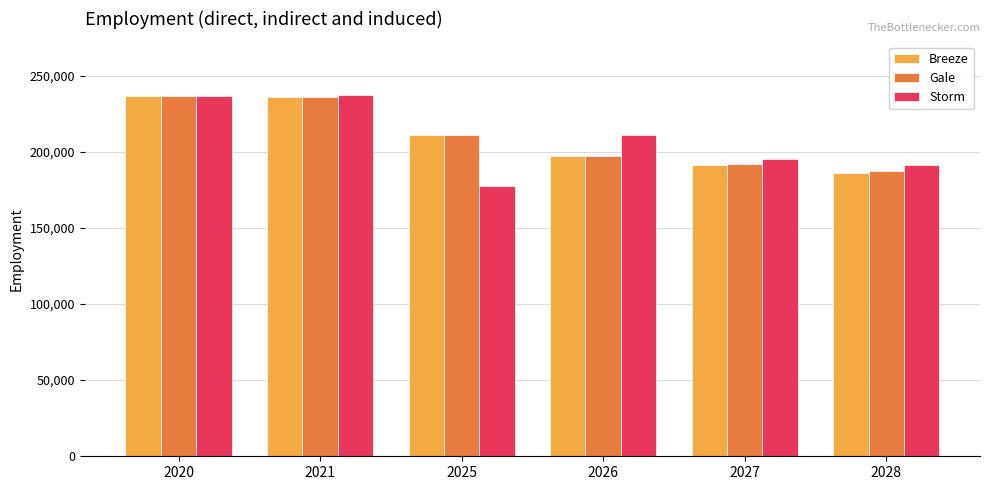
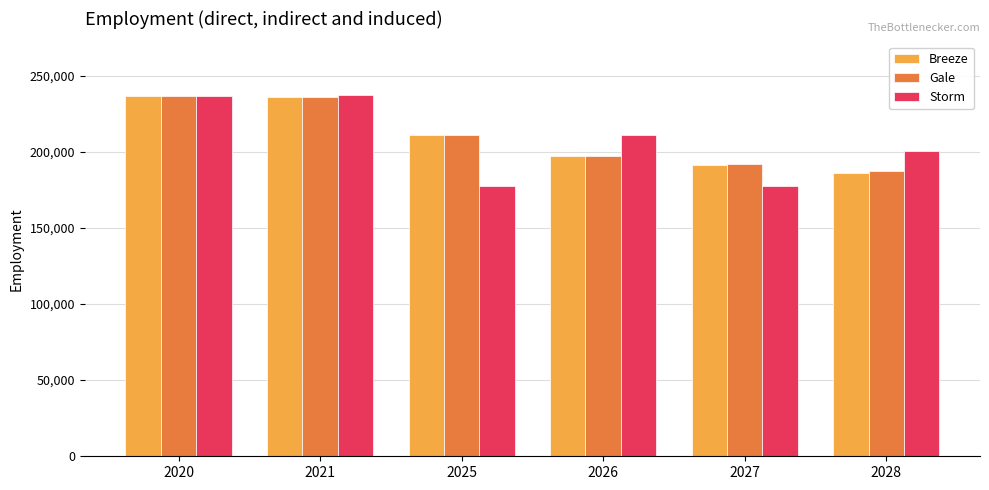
  {
    "Storm": {
      "2020": "237,000",
      "2021": "237,000",
      "2025": "177,000",
      "2026": "211,000",
-     "2027": "195,000",
-     "2028": "191,000"
+     "2027": "178,000",
+     "2028": "201,000"
    }
  }
